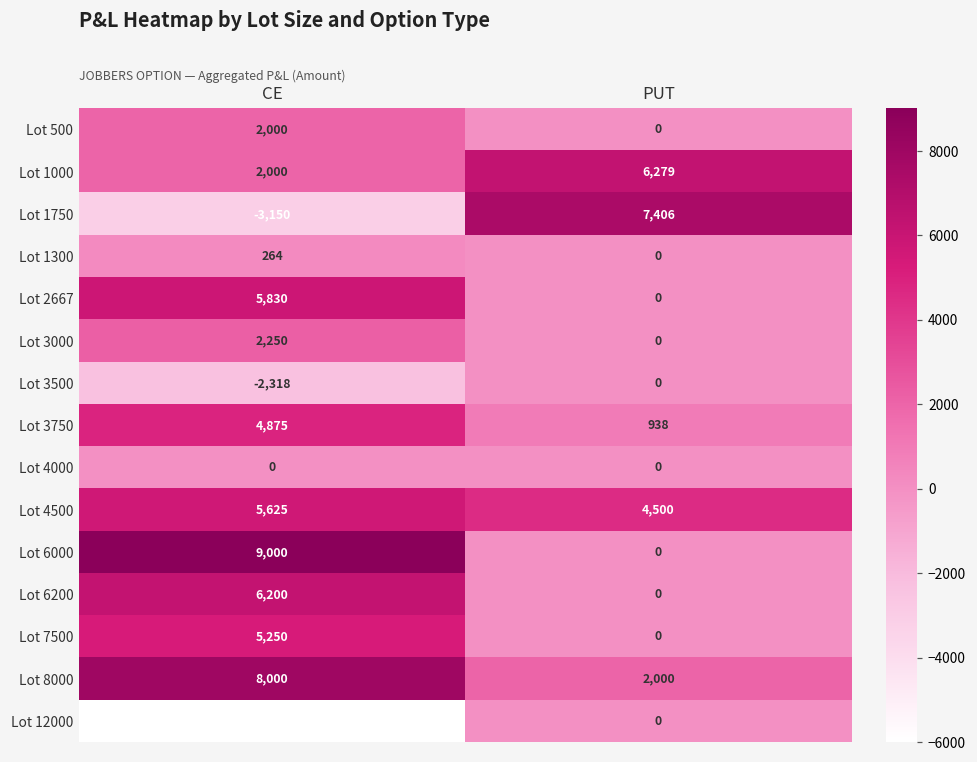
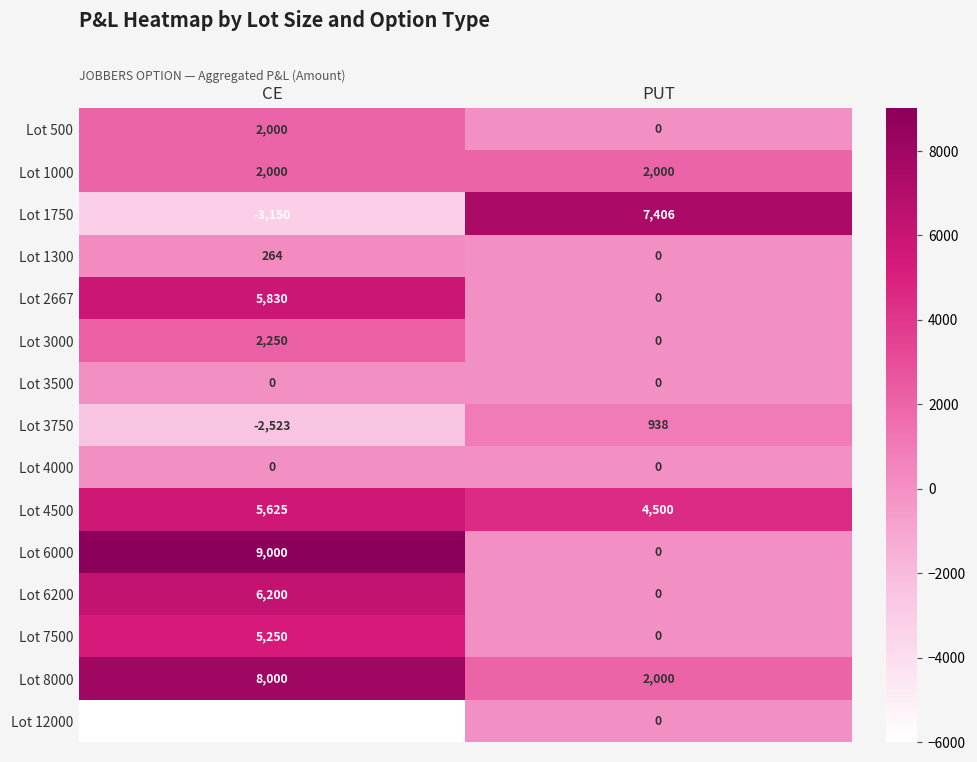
  {
    "Lot 500": {
      "CE": "2,000",
      "PUT": "0"
    },
    "Lot 1000": {
      "CE": "2,000",
-     "PUT": "6,279"
+     "PUT": "2,000"
    },
    "Lot 1750": {
      "CE": "-3,150",
      "PUT": "7,406"
    },
    "Lot 1300": {
      "CE": "264",
      "PUT": "0"
    },
    "Lot 2667": {
      "CE": "5,830",
      "PUT": "0"
    },
    "Lot 3000": {
      "CE": "2,250",
      "PUT": "0"
    },
    "Lot 3500": {
-     "CE": "-2,318",
+     "CE": "0",
      "PUT": "0"
    },
    "Lot 3750": {
-     "CE": "4,875",
+     "CE": "-2,523",
      "PUT": "938"
    },
    "Lot 4000": {
      "CE": "0",
      "PUT": "0"
    },
    "Lot 4500": {
      "CE": "5,625",
      "PUT": "4,500"
    },
    "Lot 6000": {
      "CE": "9,000",
      "PUT": "0"
    },
    "Lot 6200": {
      "CE": "6,200",
      "PUT": "0"
    },
    "Lot 7500": {
      "CE": "5,250",
      "PUT": "0"
    },
    "Lot 8000": {
      "CE": "8,000",
      "PUT": "2,000"
    },
    "Lot 12000": {
      "PUT": "0"
    }
  }
